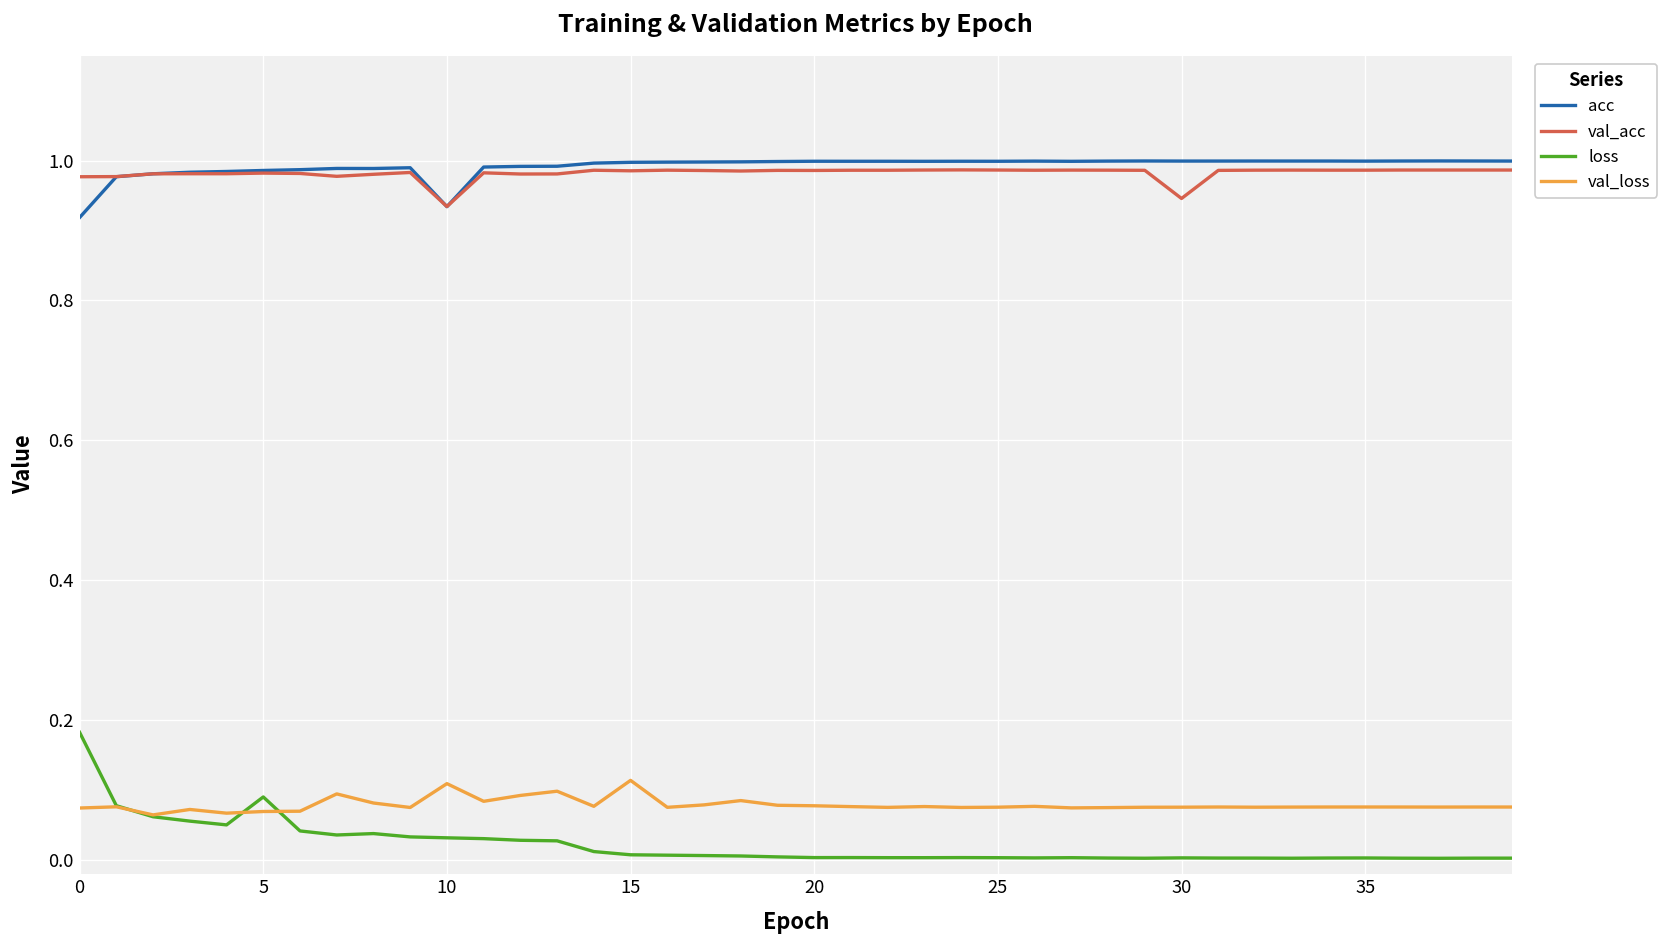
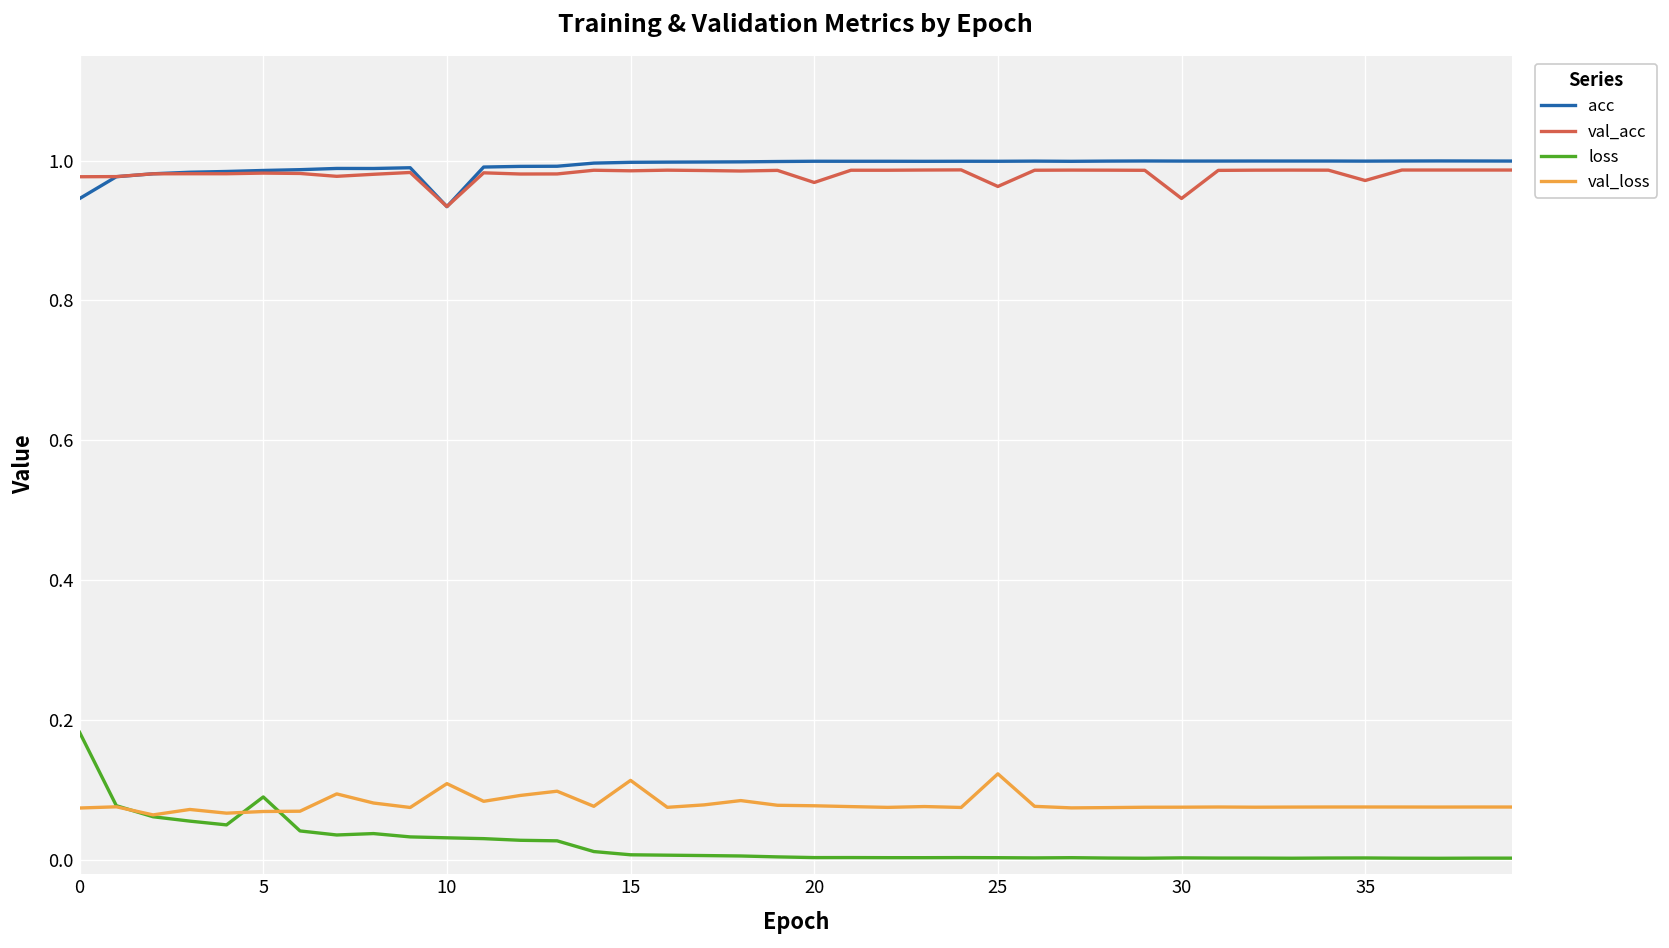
  {
    "acc": {
-     "0": 0.92,
+     "0": 0.95,
      "15": 1.00,
      "20": 1.00,
      "25": 1.00,
      "30": 1.00,
      "35": 1.00
    },
    "val_acc": {
      "0": 0.98,
      "15": 0.99,
-     "20": 0.99,
-     "25": 0.99,
+     "20": 0.97,
+     "25": 0.96,
      "30": 0.95,
-     "35": 0.99
+     "35": 0.97
    },
    "loss": {
      "0": 0.18,
      "5": 0.09,
      "10": 0.03,
      "15": 0.01,
      "20": 0.00,
      "25": 0.00,
      "30": 0.00,
      "35": 0.00
    },
    "val_loss": {
      "0": 0.07,
      "5": 0.07,
      "10": 0.11,
      "15": 0.11,
      "20": 0.08,
-     "25": 0.08,
+     "25": 0.12,
      "30": 0.08,
      "35": 0.08
    }
  }
